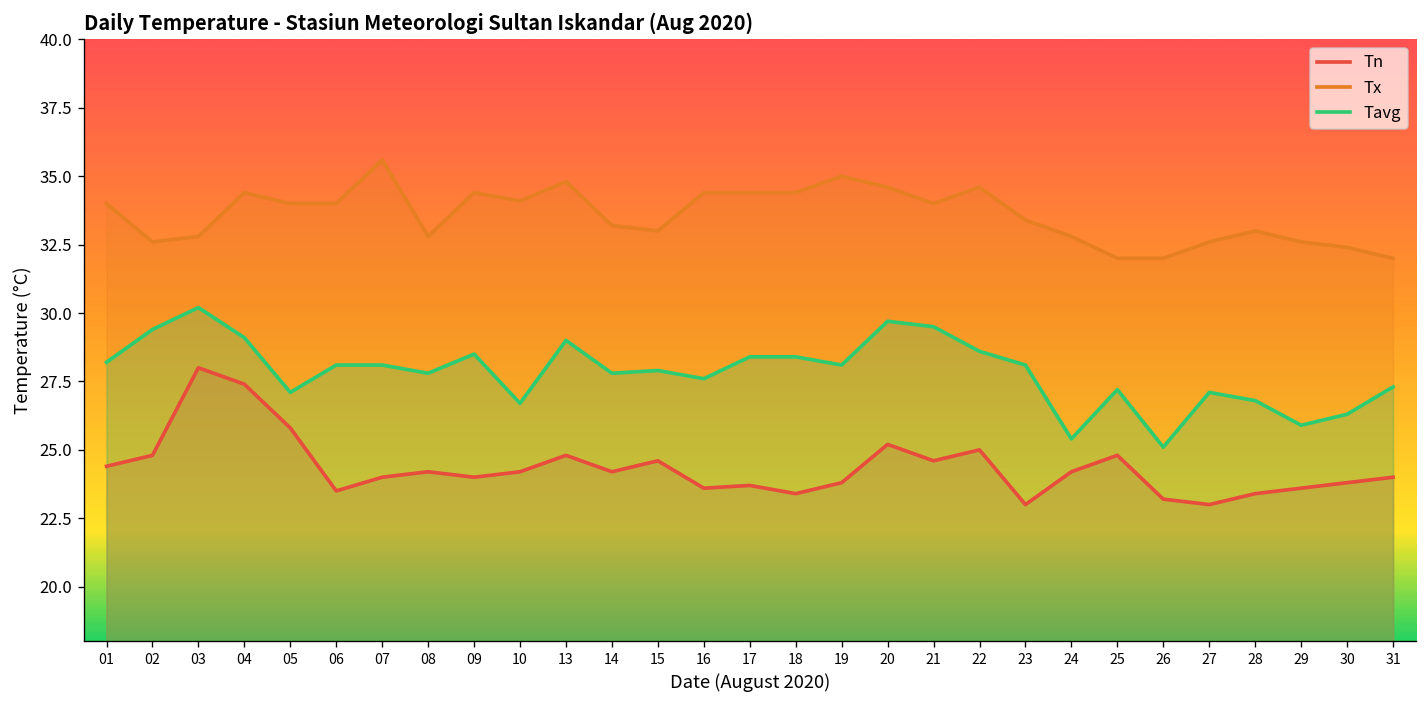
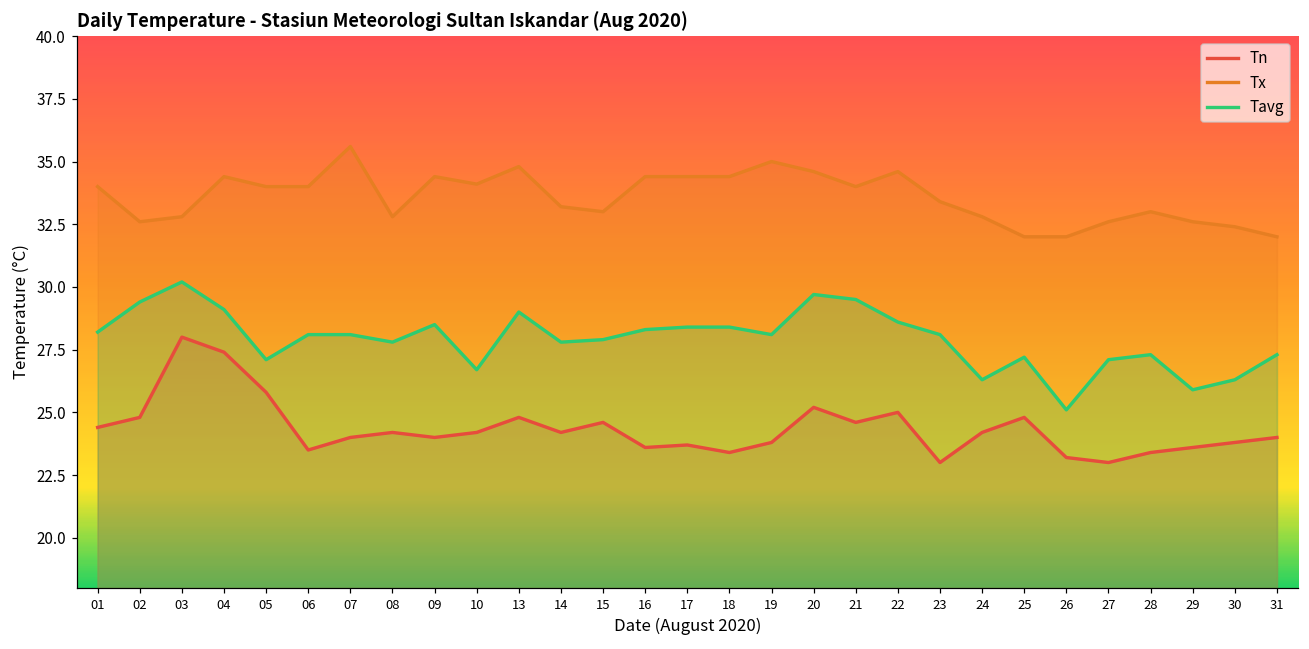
  {
    "Tavg": {
      "01": 28.2,
      "02": 29.4,
      "03": 30.2,
      "04": 29.1,
      "05": 27.1,
      "06": 28.1,
      "07": 28.1,
      "08": 27.8,
      "09": 28.5,
      "10": 26.7,
      "13": 29.0,
      "14": 27.8,
      "15": 27.9,
-     "16": 27.6,
+     "16": 28.3,
      "17": 28.4,
      "18": 28.4,
      "19": 28.1,
      "20": 29.7,
      "21": 29.5,
      "22": 28.6,
      "23": 28.1,
-     "24": 25.4,
+     "24": 26.3,
      "25": 27.2,
      "26": 25.1,
      "27": 27.1,
-     "28": 26.8,
+     "28": 27.3,
      "29": 25.9,
      "30": 26.3,
      "31": 27.3
    }
  }
